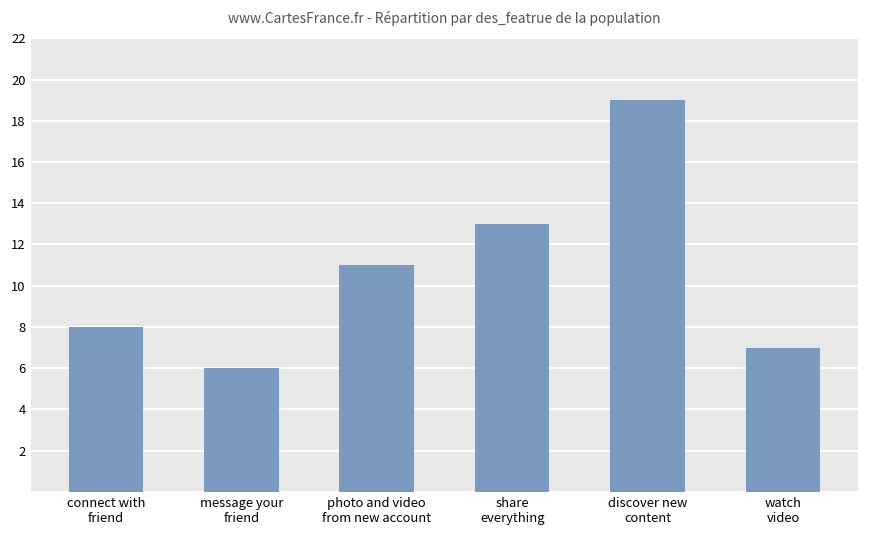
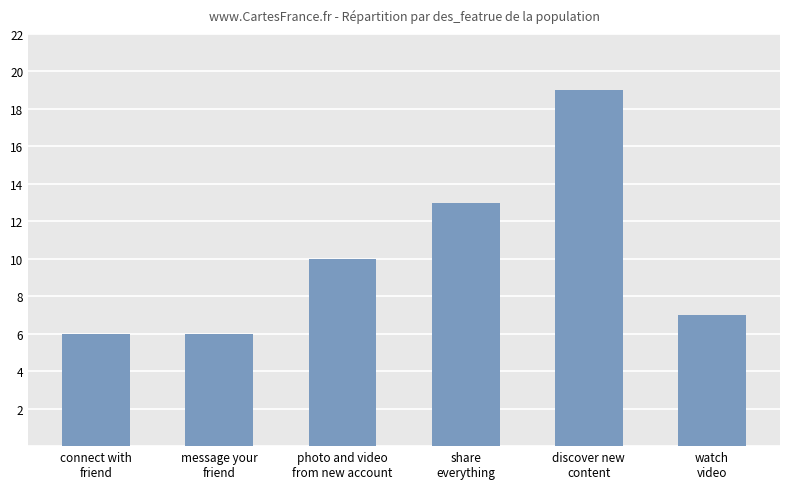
  {
-   "connect with friend": 8,
+   "connect with friend": 6,
    "message your friend": 6,
-   "photo and video from new account": 11,
+   "photo and video from new account": 10,
    "share everything": 13,
    "discover new content": 19,
    "watch video": 7
  }
